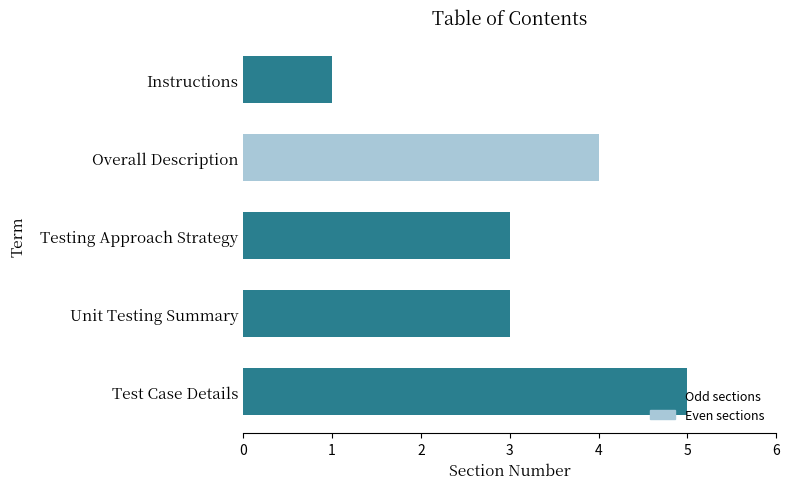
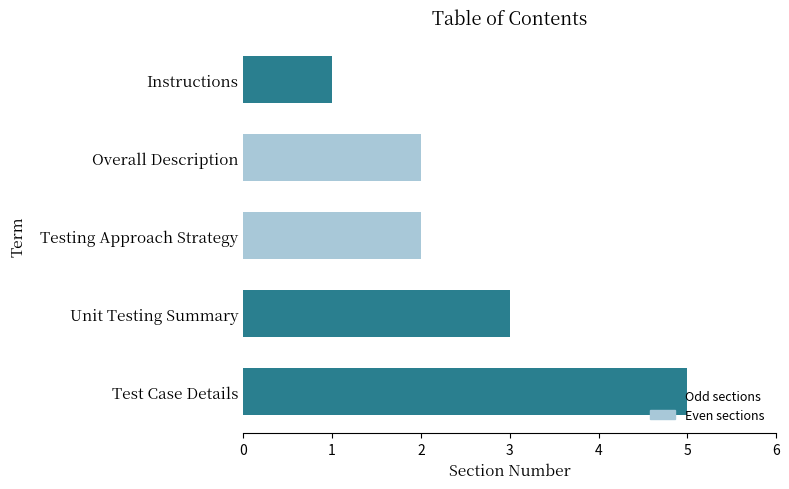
  {
    "Instructions": 1,
-   "Overall Description": 4,
-   "Testing Approach Strategy": 3,
+   "Overall Description": 2,
+   "Testing Approach Strategy": 2,
    "Unit Testing Summary": 3,
    "Test Case Details": 5
  }
